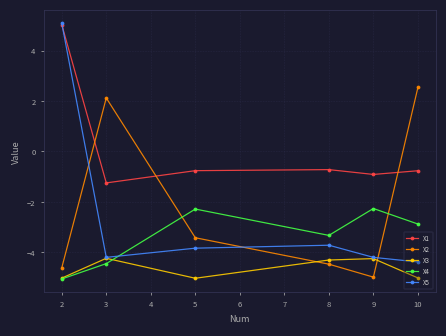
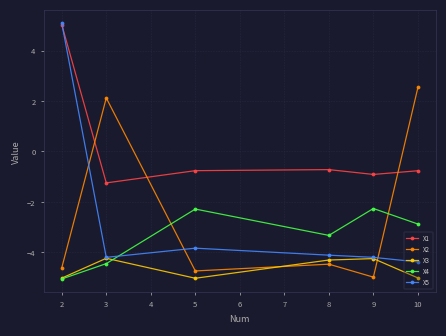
  {
    "X1": {
      "3": -1.2,
      "5": -0.8,
      "8": -0.7,
      "9": -0.9,
      "10": -0.8
    },
    "X2": {
      "2": -4.6,
      "3": 2.1,
-     "5": -3.4,
+     "5": -4.7,
      "8": -4.5,
      "9": -5.0,
      "10": 2.5
    },
    "X3": {
      "5": -5.0,
      "8": -4.3
    },
    "X4": {
      "3": -4.4,
      "5": -2.3,
      "8": -3.3,
      "9": -2.3,
      "10": -2.9
    },
    "X5": {
      "5": -3.8,
-     "8": -3.7
+     "8": -4.1
    }
  }
